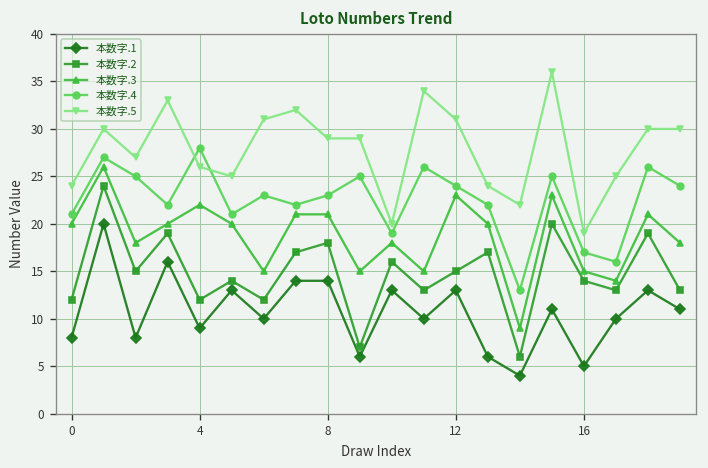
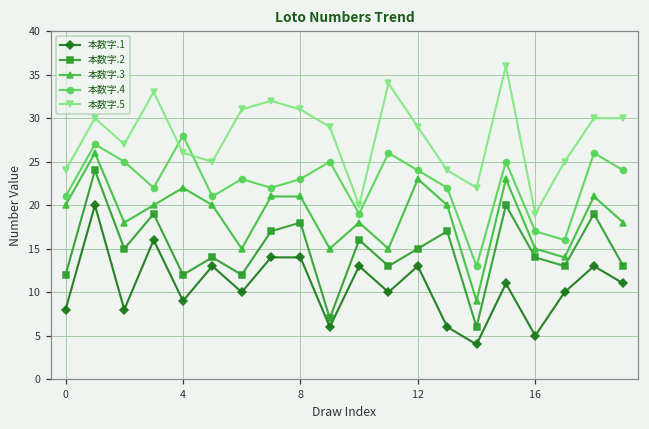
  {
    "本数字.5": {
      "0": 24,
      "4": 26,
-     "8": 29,
-     "12": 31,
+     "8": 31,
+     "12": 29,
      "16": 19
    }
  }
